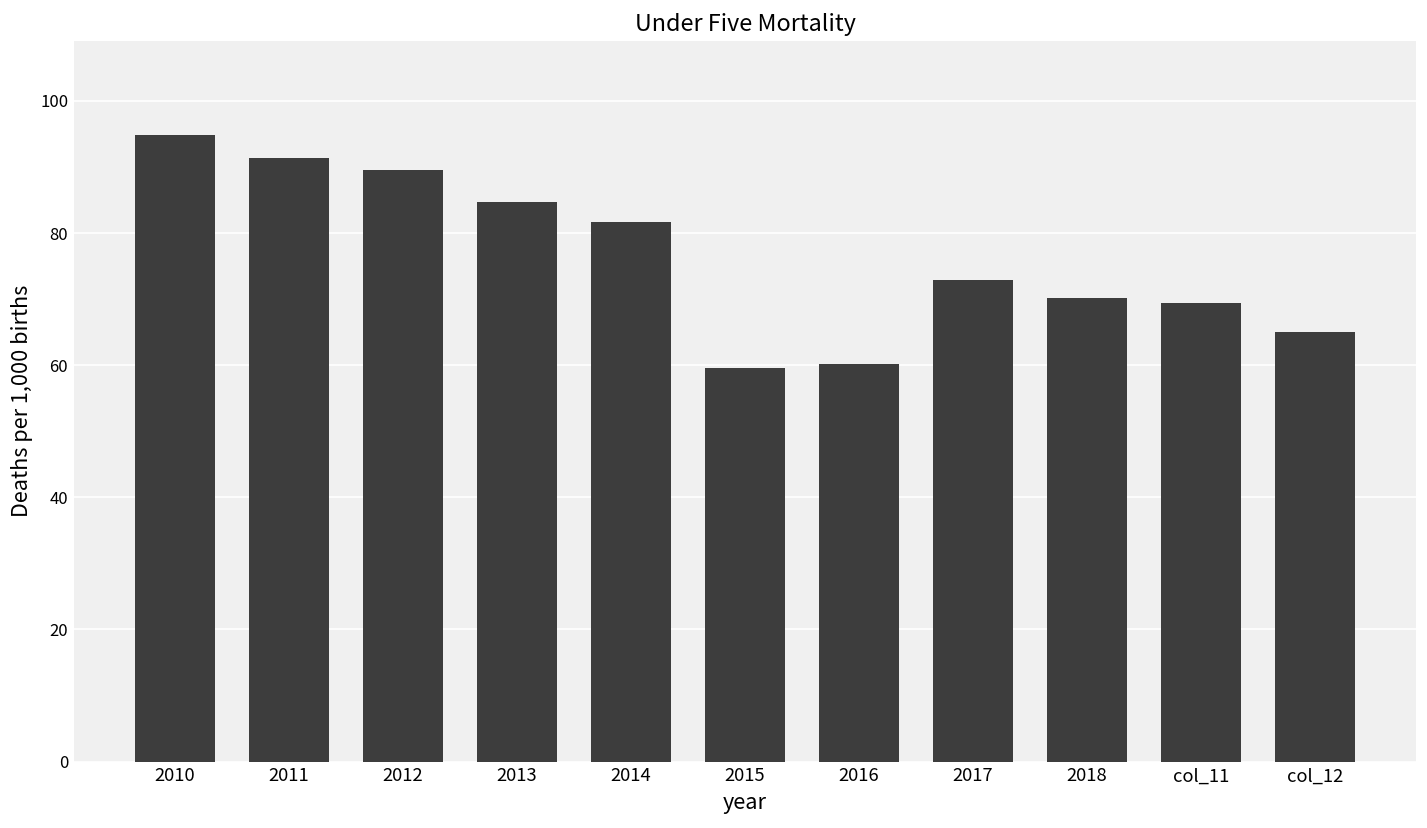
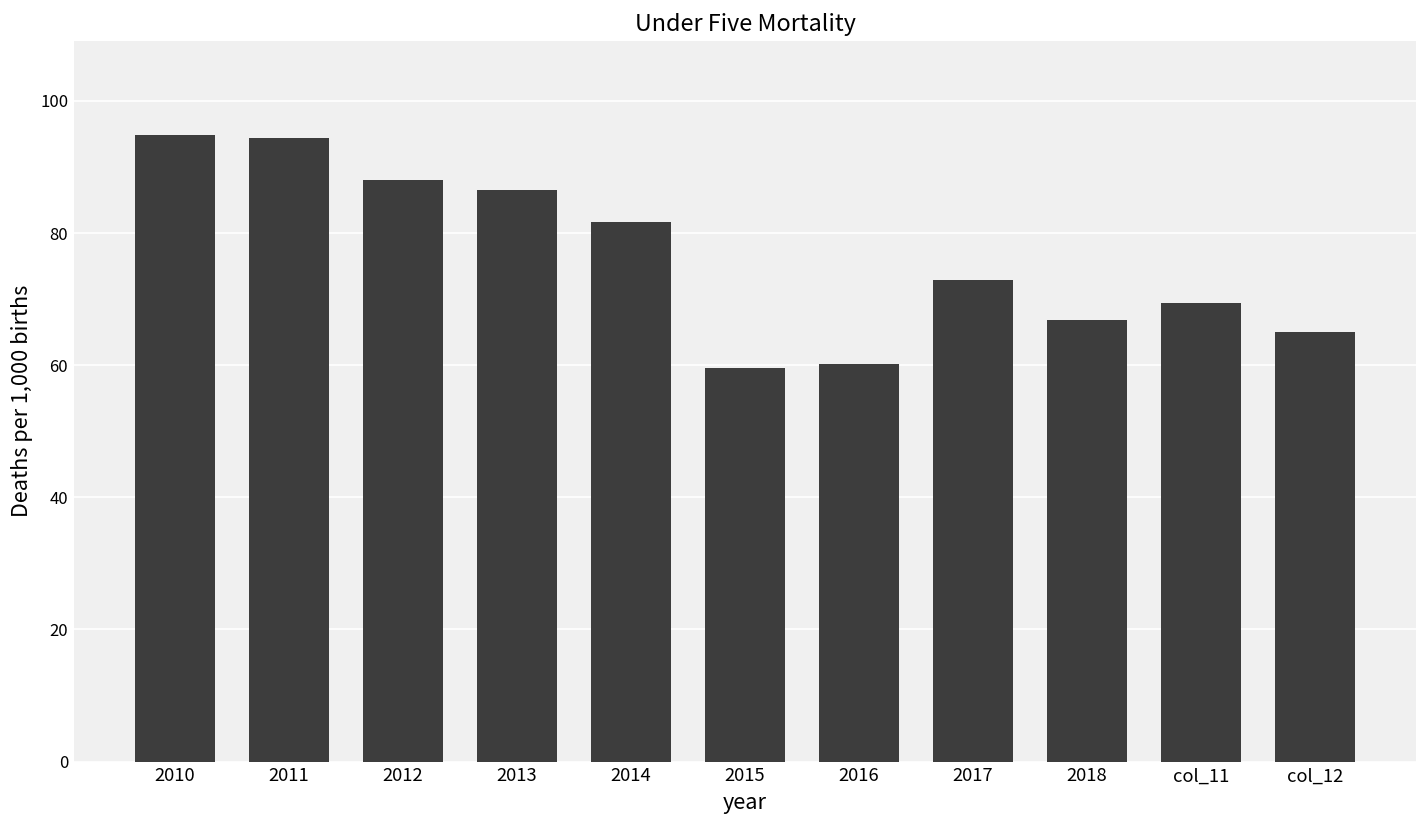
  {
    "2010": 95,
-   "2011": 91,
-   "2012": 90,
-   "2013": 85,
+   "2011": 94,
+   "2012": 88,
+   "2013": 86,
    "2014": 82,
    "2015": 60,
    "2016": 60,
    "2017": 73,
-   "2018": 70,
+   "2018": 67,
    "col_11": 69,
    "col_12": 65
  }
